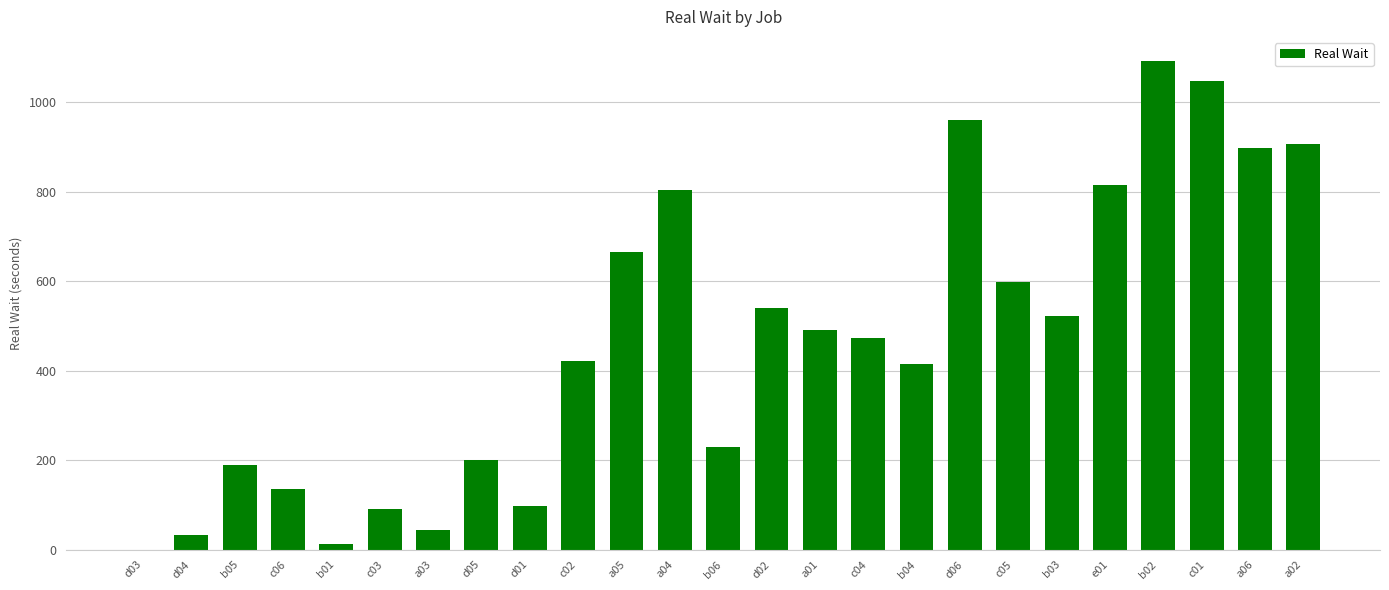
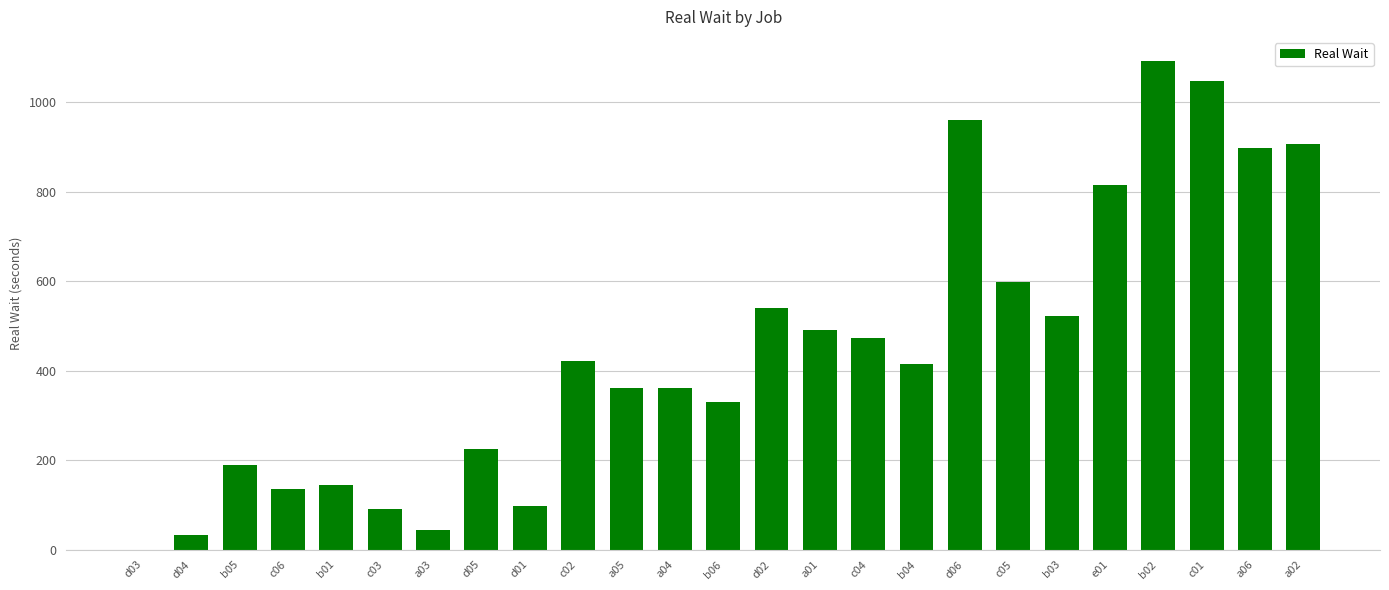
  {
    "d03": 0,
    "d04": 30,
    "b05": 190,
    "c06": 140,
-   "b01": 10,
+   "b01": 150,
    "c03": 90,
    "a03": 40,
-   "d05": 200,
+   "d05": 220,
    "d01": 100,
    "c02": 420,
-   "a05": 660,
-   "a04": 800,
-   "b06": 230,
+   "a05": 360,
+   "a04": 360,
+   "b06": 330,
    "d02": 540,
    "a01": 490,
    "c04": 470,
    "b04": 420,
    "d06": 960,
    "c05": 600,
    "b03": 520,
    "e01": 810,
    "b02": 1090,
    "c01": 1050,
    "a06": 900,
    "a02": 910
  }
